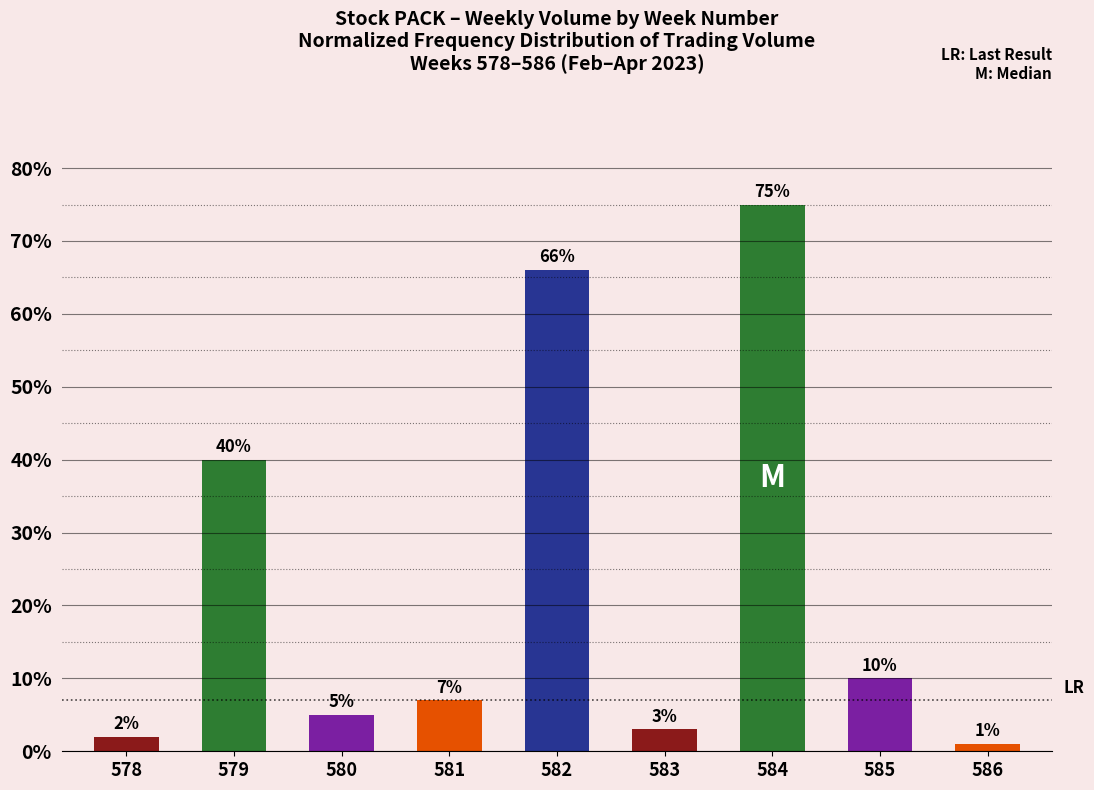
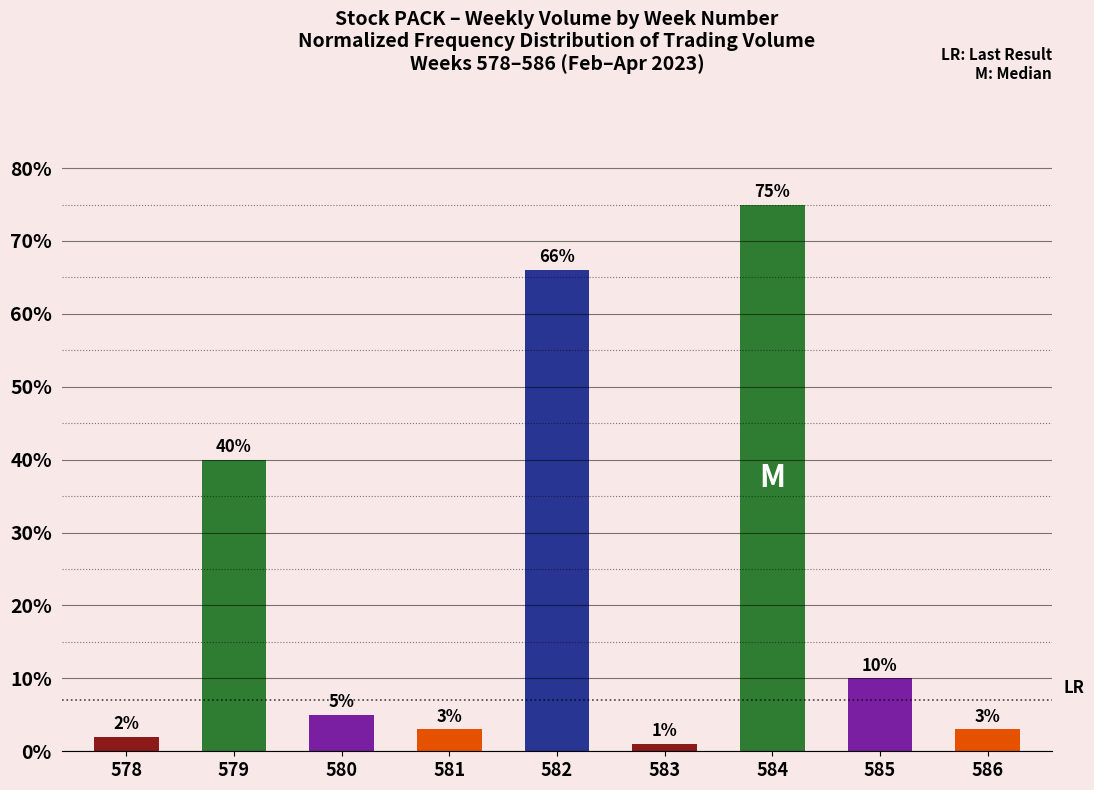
  {
    "578": "2%",
    "579": "40%",
    "580": "5%",
-   "581": "7%",
+   "581": "3%",
    "582": "66%",
-   "583": "3%",
+   "583": "1%",
    "584": "75%",
    "585": "10%",
-   "586": "1%"
+   "586": "3%"
  }
